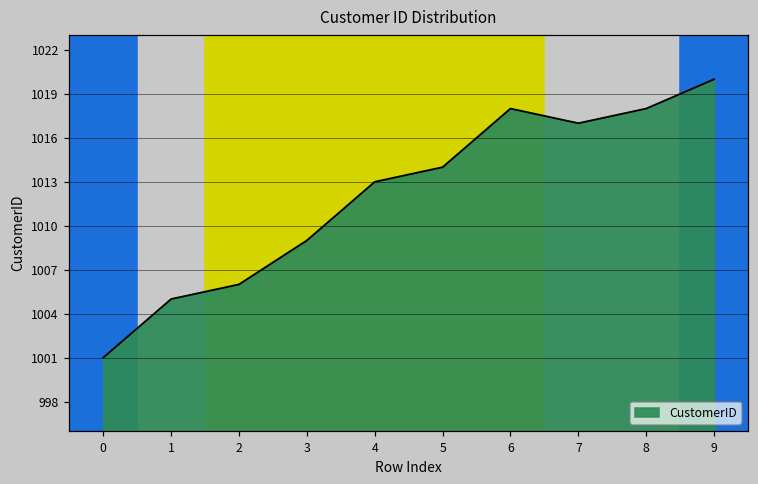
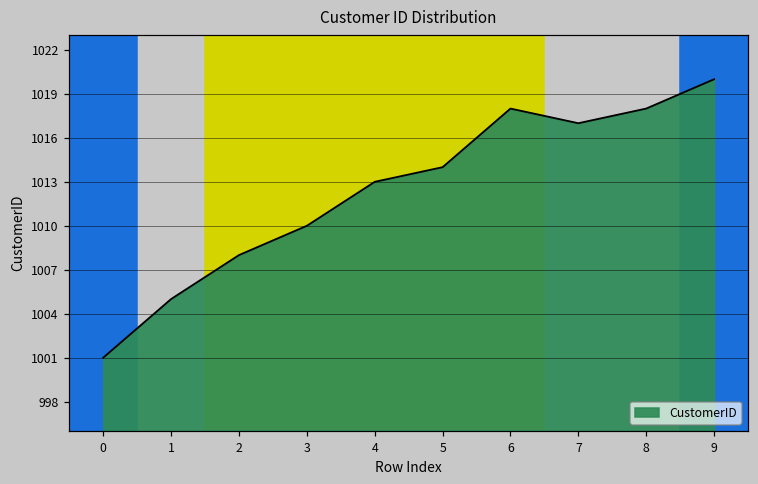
  {
    "0": 1001,
    "1": 1005,
-   "2": 1006,
-   "3": 1009,
+   "2": 1008,
+   "3": 1010,
    "4": 1013,
    "5": 1014,
    "6": 1018,
    "7": 1017,
    "8": 1018,
    "9": 1020
  }
